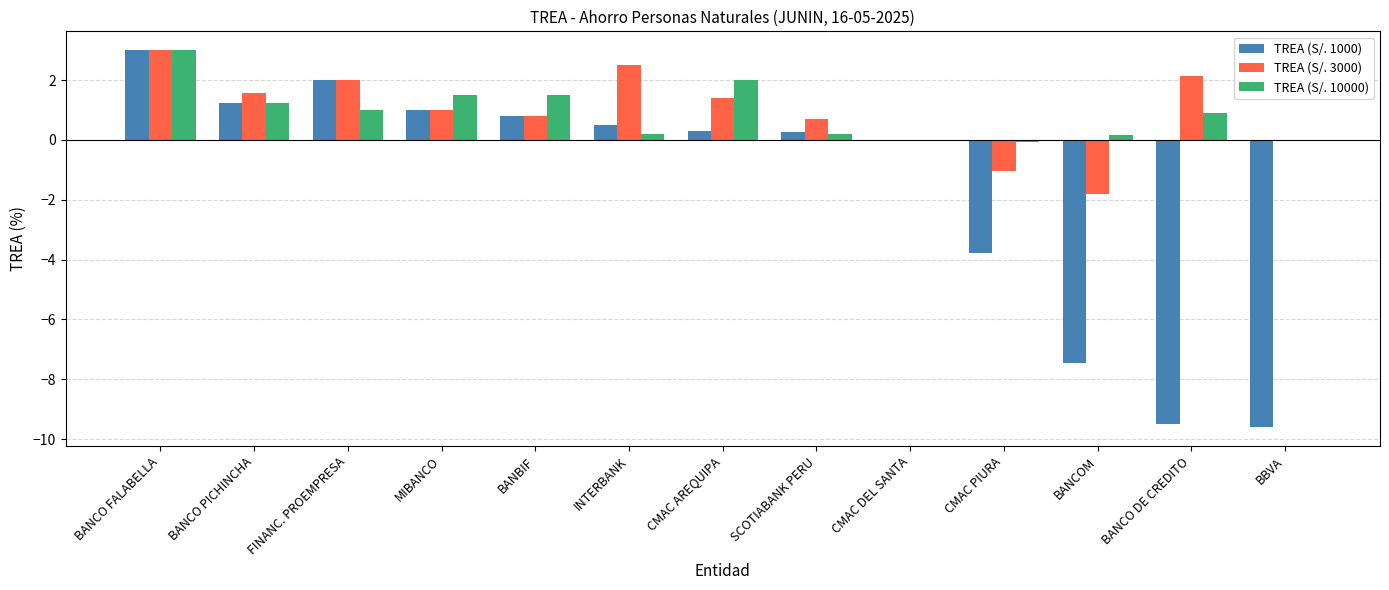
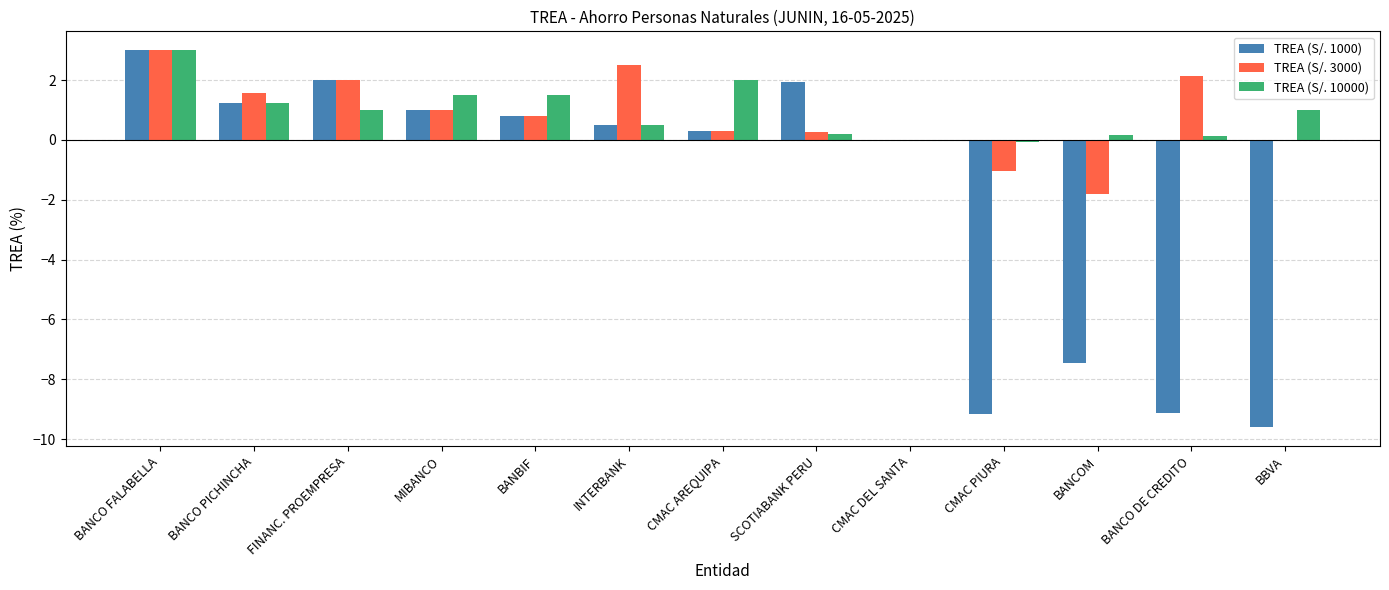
  {
    "TREA (S/. 1000)": {
      "BANCO FALABELLA": 3.0,
      "BANCO PICHINCHA": 1.3,
      "FINANC. PROEMPRESA": 2.0,
      "MIBANCO": 1.0,
      "BANBIF": 0.8,
      "INTERBANK": 0.5,
      "CMAC AREQUIPA": 0.3,
-     "SCOTIABANK PERU": 0.3,
+     "SCOTIABANK PERU": 1.9,
      "CMAC DEL SANTA": 0.0,
-     "CMAC PIURA": -3.8,
+     "CMAC PIURA": -9.2,
      "BANCOM": -7.4,
-     "BANCO DE CREDITO": -9.5,
+     "BANCO DE CREDITO": -9.1,
      "BBVA": -9.6
    },
    "TREA (S/. 3000)": {
      "BANCO FALABELLA": 3.0,
      "BANCO PICHINCHA": 1.6,
      "FINANC. PROEMPRESA": 2.0,
      "MIBANCO": 1.0,
      "BANBIF": 0.8,
      "INTERBANK": 2.5,
-     "CMAC AREQUIPA": 1.4,
-     "SCOTIABANK PERU": 0.7,
+     "CMAC AREQUIPA": 0.3,
+     "SCOTIABANK PERU": 0.3,
      "CMAC DEL SANTA": 0.0,
      "CMAC PIURA": -1.0,
      "BANCOM": -1.8,
      "BANCO DE CREDITO": 2.2,
      "BBVA": 0.0
    },
    "TREA (S/. 10000)": {
      "BANCO FALABELLA": 3.0,
      "BANCO PICHINCHA": 1.3,
      "FINANC. PROEMPRESA": 1.0,
      "MIBANCO": 1.5,
      "BANBIF": 1.5,
-     "INTERBANK": 0.2,
+     "INTERBANK": 0.5,
      "CMAC AREQUIPA": 2.0,
      "SCOTIABANK PERU": 0.2,
      "CMAC DEL SANTA": 0.0,
      "BANCOM": 0.2,
-     "BANCO DE CREDITO": 0.9,
-     "BBVA": 0
+     "BANCO DE CREDITO": 0.1,
+     "BBVA": 1
    }
  }
